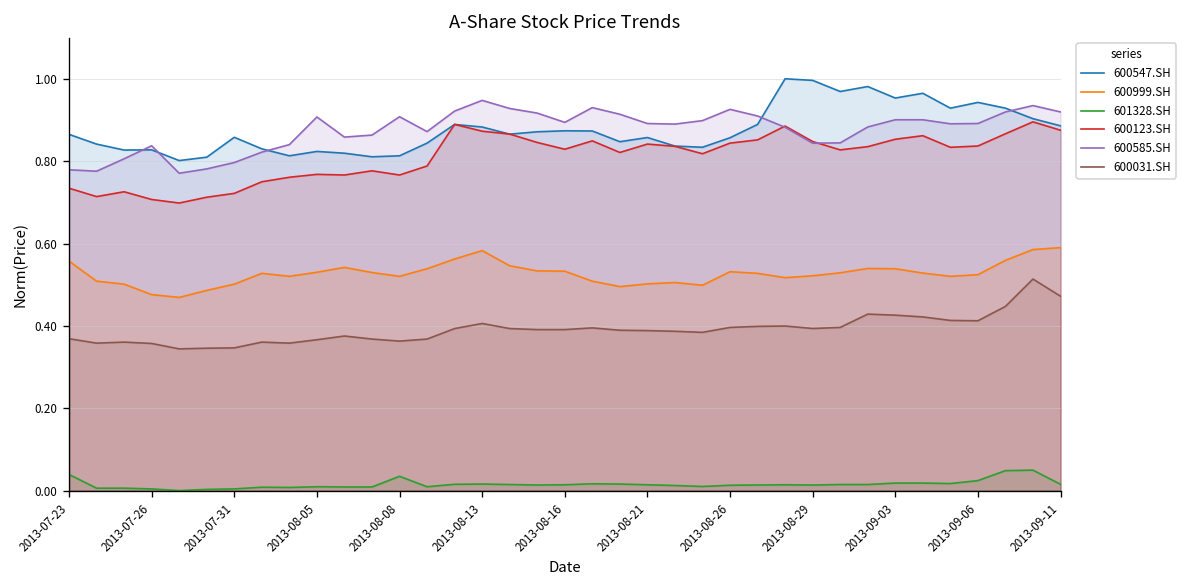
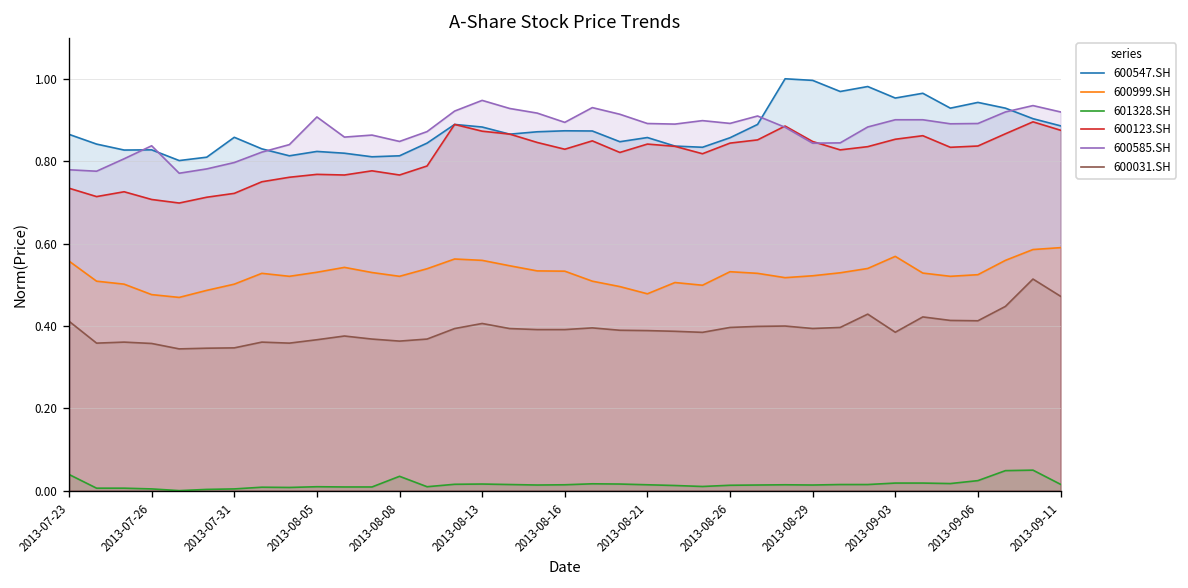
  {
    "600547.SH": {
      "2013-07-23": 0.87,
      "2013-07-26": 0.83,
      "2013-07-31": 0.86,
      "2013-08-05": 0.82,
      "2013-08-08": 0.81,
      "2013-08-13": 0.88,
      "2013-08-16": 0.87,
      "2013-08-21": 0.86,
      "2013-08-26": 0.86,
      "2013-08-29": 1.00,
      "2013-09-03": 0.95,
      "2013-09-06": 0.94,
      "2013-09-11": 0.89
    },
    "600999.SH": {
      "2013-07-23": 0.56,
      "2013-07-26": 0.48,
      "2013-07-31": 0.50,
      "2013-08-05": 0.53,
      "2013-08-08": 0.52,
-     "2013-08-13": 0.58,
+     "2013-08-13": 0.56,
      "2013-08-16": 0.53,
-     "2013-08-21": 0.50,
+     "2013-08-21": 0.48,
      "2013-08-26": 0.53,
      "2013-08-29": 0.52,
-     "2013-09-03": 0.54,
+     "2013-09-03": 0.57,
      "2013-09-06": 0.52,
      "2013-09-11": 0.59
    },
    "601328.SH": {
      "2013-07-23": 0.04,
      "2013-07-26": 0.00,
      "2013-07-31": 0.00,
      "2013-08-05": 0.01,
      "2013-08-08": 0.03,
      "2013-08-13": 0.02,
      "2013-08-16": 0.01,
      "2013-08-21": 0.01,
      "2013-08-26": 0.01,
      "2013-08-29": 0.01,
      "2013-09-03": 0.02,
      "2013-09-06": 0.02,
      "2013-09-11": 0.02
    },
    "600123.SH": {
      "2013-07-23": 0.73,
      "2013-07-26": 0.71,
      "2013-07-31": 0.72,
      "2013-08-05": 0.77,
      "2013-08-08": 0.77,
      "2013-08-13": 0.87,
      "2013-08-16": 0.83,
      "2013-08-21": 0.84,
      "2013-08-26": 0.84,
      "2013-09-03": 0.85,
      "2013-09-06": 0.84,
      "2013-09-11": 0.88
    },
    "600585.SH": {
      "2013-07-23": 0.78,
      "2013-07-26": 0.84,
      "2013-07-31": 0.80,
      "2013-08-05": 0.91,
-     "2013-08-08": 0.91,
+     "2013-08-08": 0.85,
      "2013-08-13": 0.95,
      "2013-08-16": 0.89,
      "2013-08-21": 0.89,
-     "2013-08-26": 0.93,
+     "2013-08-26": 0.89,
      "2013-09-03": 0.90,
      "2013-09-06": 0.89,
      "2013-09-11": 0.92
    },
    "600031.SH": {
-     "2013-07-23": 0.37,
+     "2013-07-23": 0.41,
      "2013-07-26": 0.36,
      "2013-07-31": 0.35,
      "2013-08-05": 0.37,
      "2013-08-08": 0.36,
      "2013-08-13": 0.41,
      "2013-08-16": 0.39,
      "2013-08-21": 0.39,
      "2013-08-26": 0.40,
      "2013-08-29": 0.39,
-     "2013-09-03": 0.43,
+     "2013-09-03": 0.38,
      "2013-09-06": 0.41,
      "2013-09-11": 0.47
    }
  }
